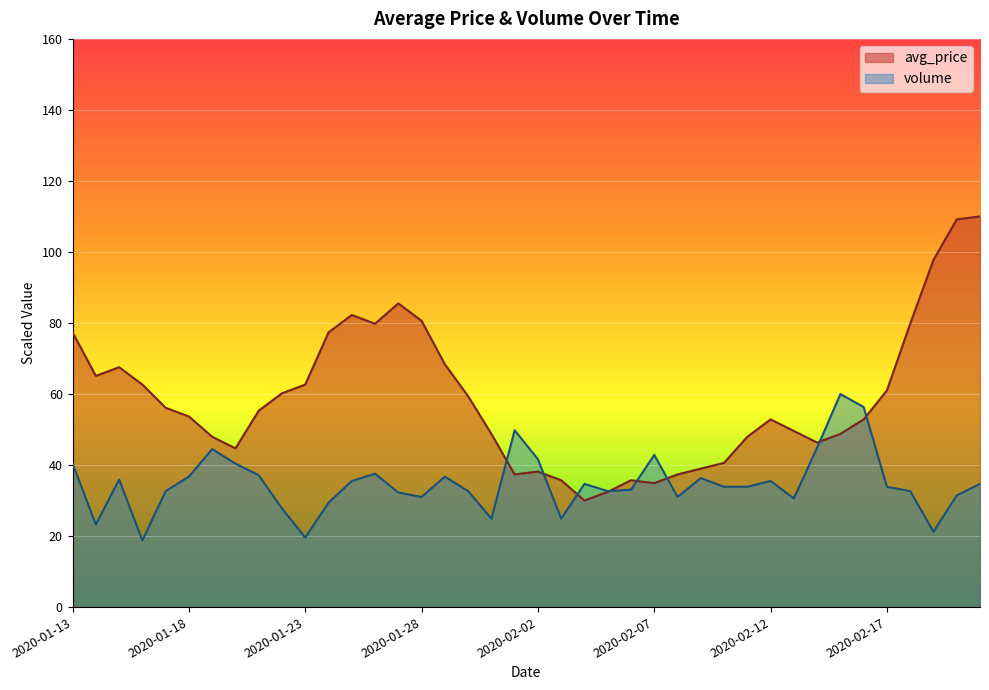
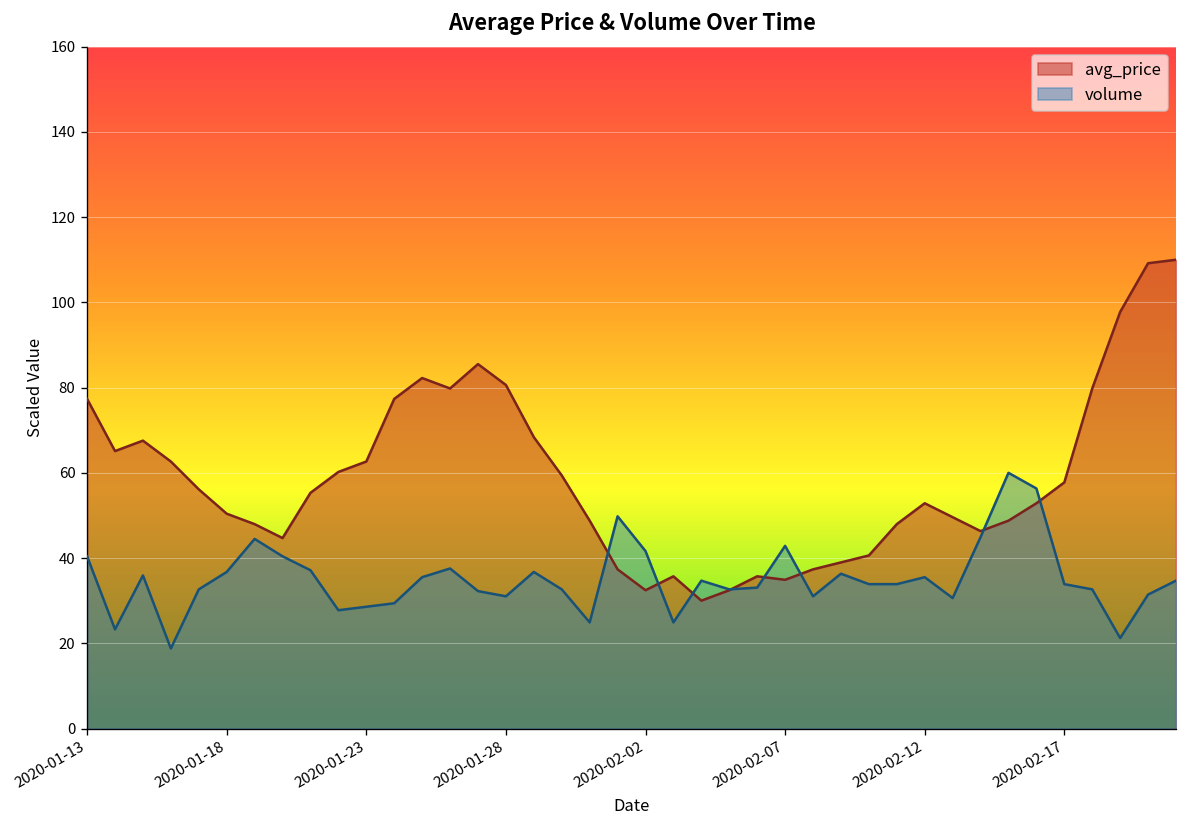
  {
    "avg_price": {
      "2020-01-13": 77,
-     "2020-01-18": 54,
+     "2020-01-18": 50,
      "2020-01-23": 63,
      "2020-01-28": 81,
-     "2020-02-02": 38,
+     "2020-02-02": 32,
      "2020-02-07": 35,
      "2020-02-12": 53,
-     "2020-02-17": 61
+     "2020-02-17": 58
    },
    "volume": {
      "2020-01-13": 40,
      "2020-01-18": 37,
-     "2020-01-23": 20,
+     "2020-01-23": 29,
      "2020-01-28": 31,
      "2020-02-02": 42,
      "2020-02-07": 43,
      "2020-02-12": 36,
      "2020-02-17": 34
    }
  }
